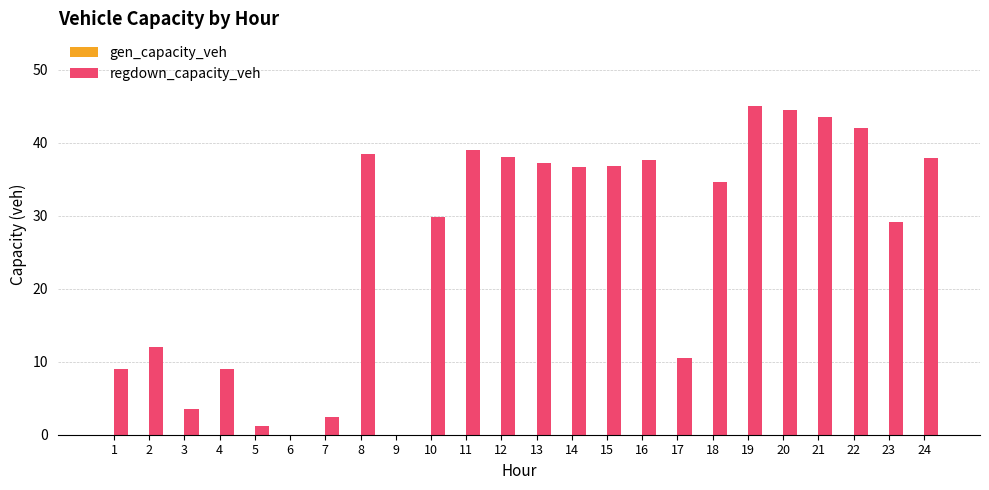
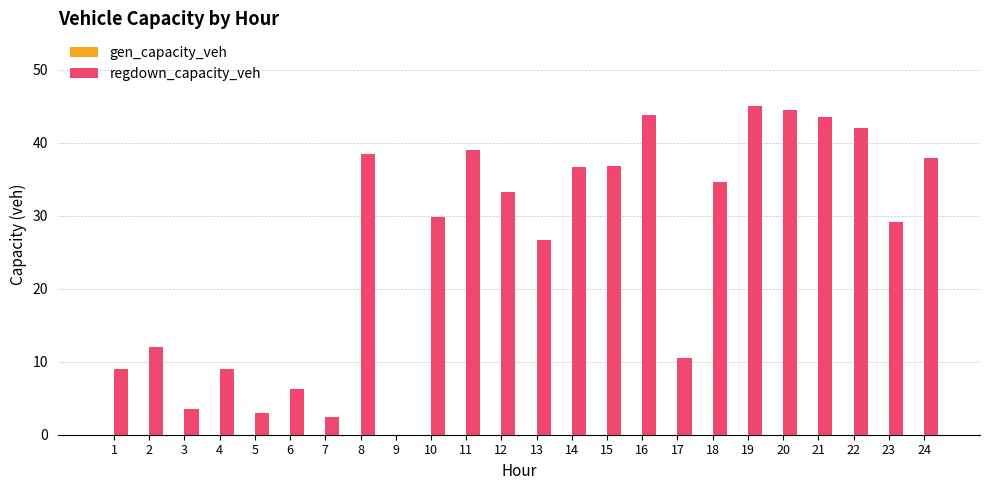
  {
    "gen_capacity_veh": {
      "1": 0,
      "2": 0,
      "3": 0,
      "4": 0,
      "5": 0,
      "6": 0,
      "7": 0,
      "8": 0,
      "9": 0,
      "10": 0,
      "11": 0,
      "12": 0,
      "13": 0,
      "14": 0,
      "15": 0,
      "16": 0,
      "17": 0,
      "18": 0,
      "19": 0,
      "20": 0,
      "21": 0,
      "22": 0,
      "23": 0,
      "24": 0
    },
    "regdown_capacity_veh": {
      "1": 9,
      "2": 12,
      "3": 4,
      "4": 9,
-     "5": 1,
-     "6": 0,
+     "5": 3,
+     "6": 6,
      "7": 2,
      "8": 39,
      "9": 0,
      "10": 30,
      "11": 39,
-     "12": 38,
-     "13": 37,
+     "12": 33,
+     "13": 27,
      "14": 37,
      "15": 37,
-     "16": 38,
+     "16": 44,
      "17": 10,
      "18": 35,
      "19": 45,
      "20": 44,
      "21": 44,
      "22": 42,
      "23": 29,
      "24": 38
    }
  }
